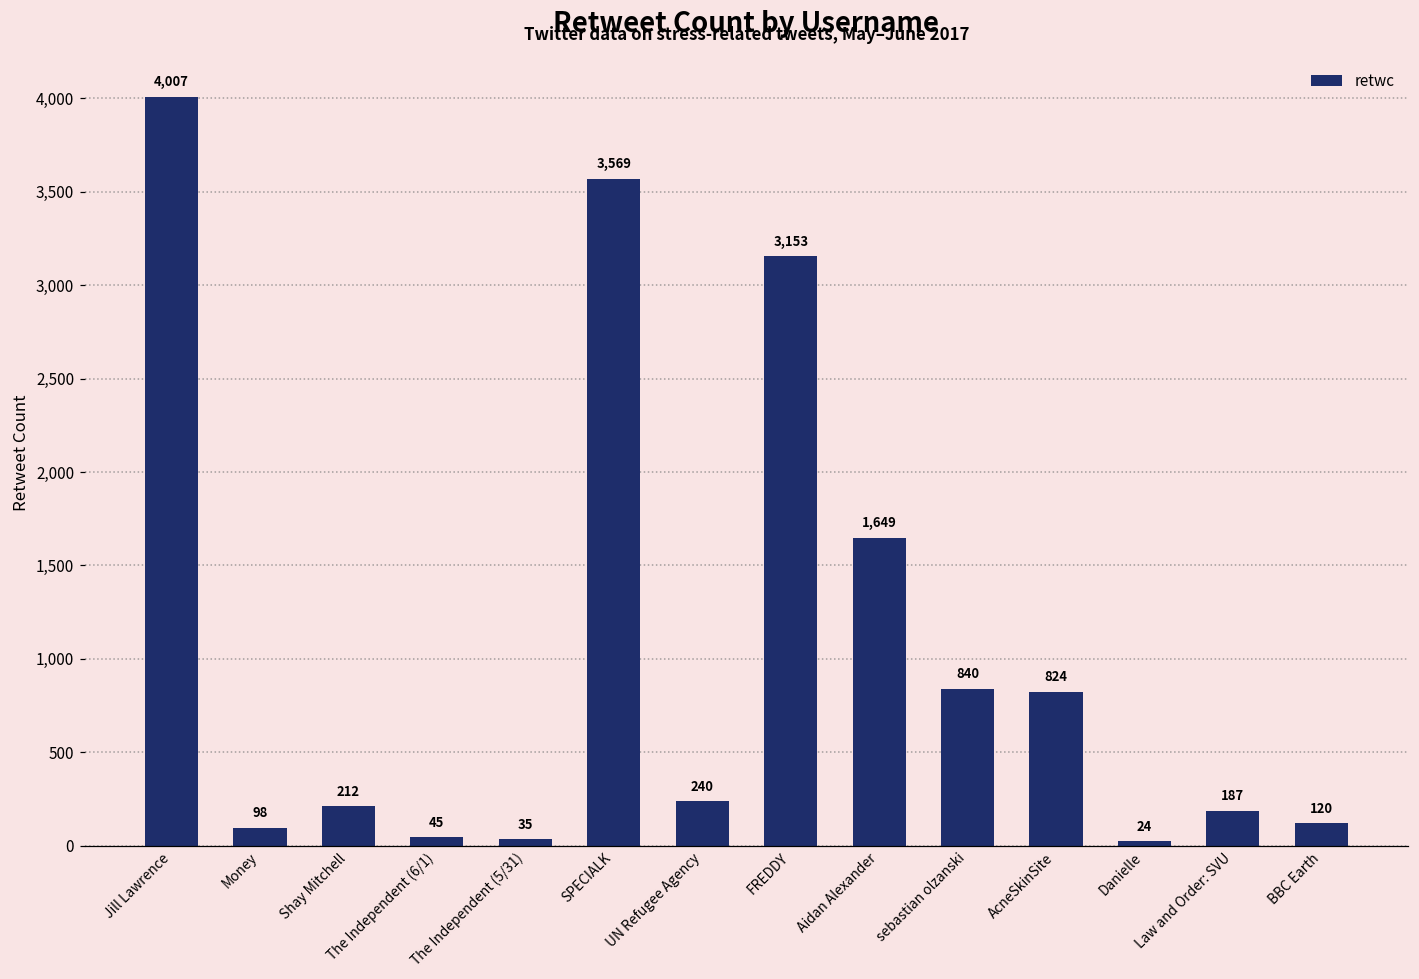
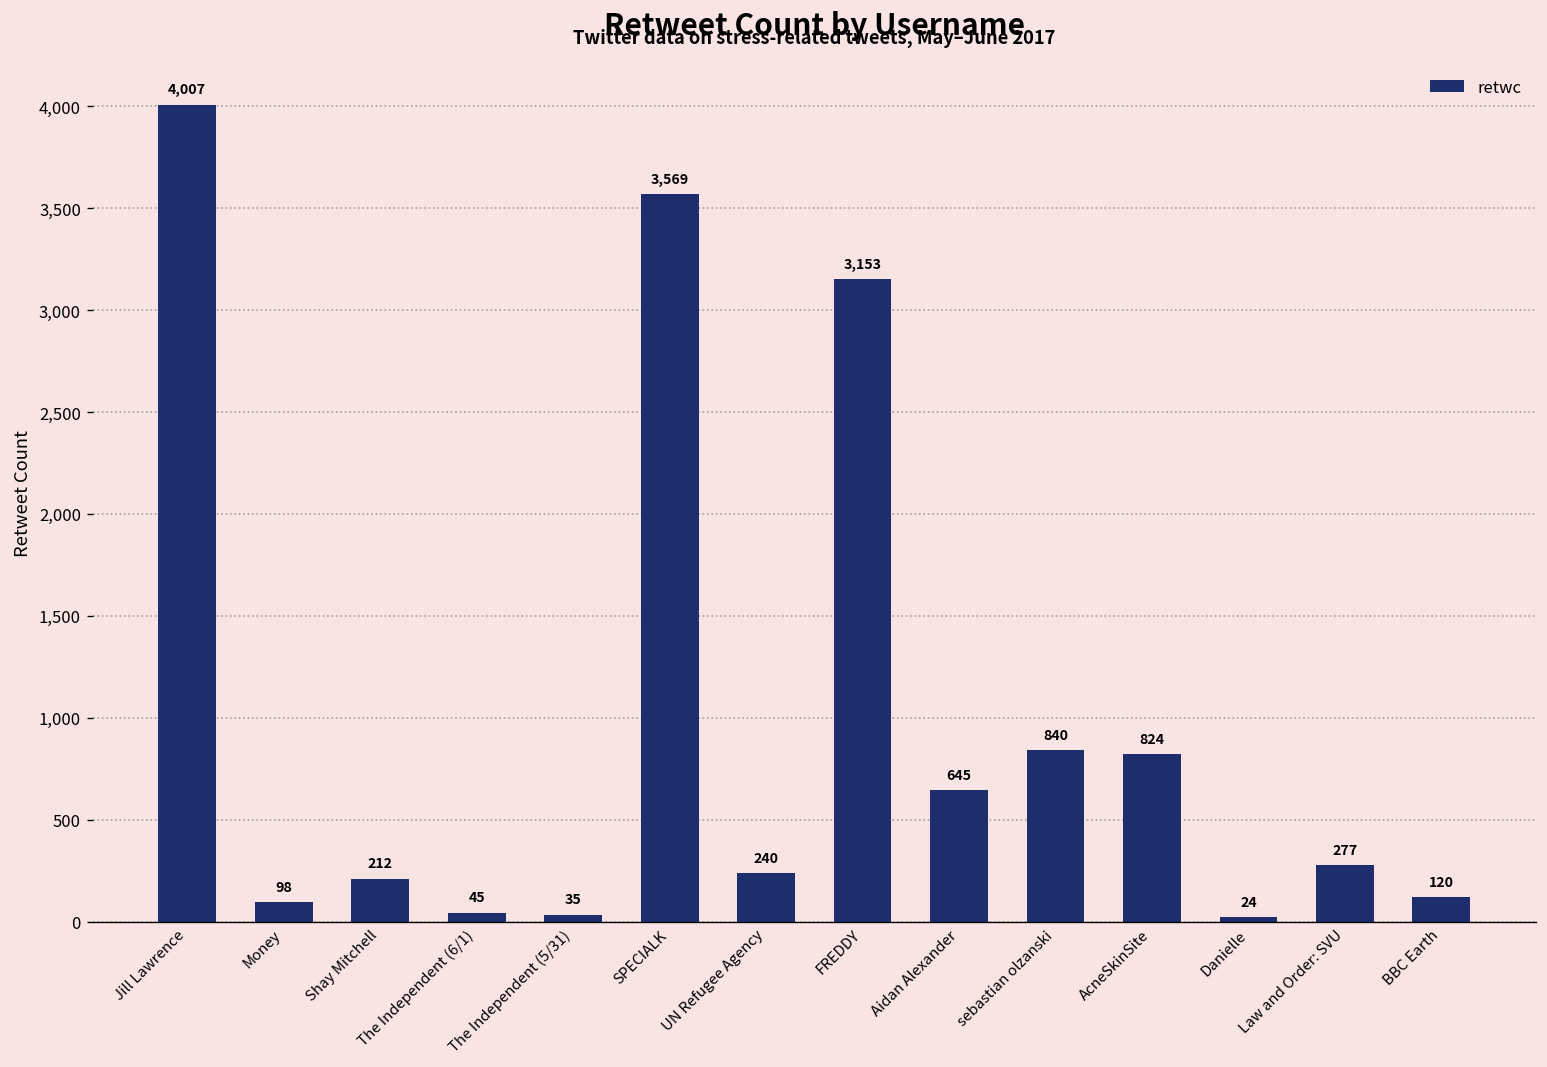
  {
    "Jill Lawrence": "4,007",
    "Money": "98",
    "Shay Mitchell": "212",
    "The Independent (6/1)": "45",
    "The Independent (5/31)": "35",
    "SPECIALK": "3,569",
    "UN Refugee Agency": "240",
    "FREDDY": "3,153",
-   "Aidan Alexander": "1,649",
+   "Aidan Alexander": "645",
    "sebastian olzanski": "840",
    "AcneSkinSite": "824",
    "Danielle": "24",
-   "Law and Order: SVU": "187",
+   "Law and Order: SVU": "277",
    "BBC Earth": "120"
  }
